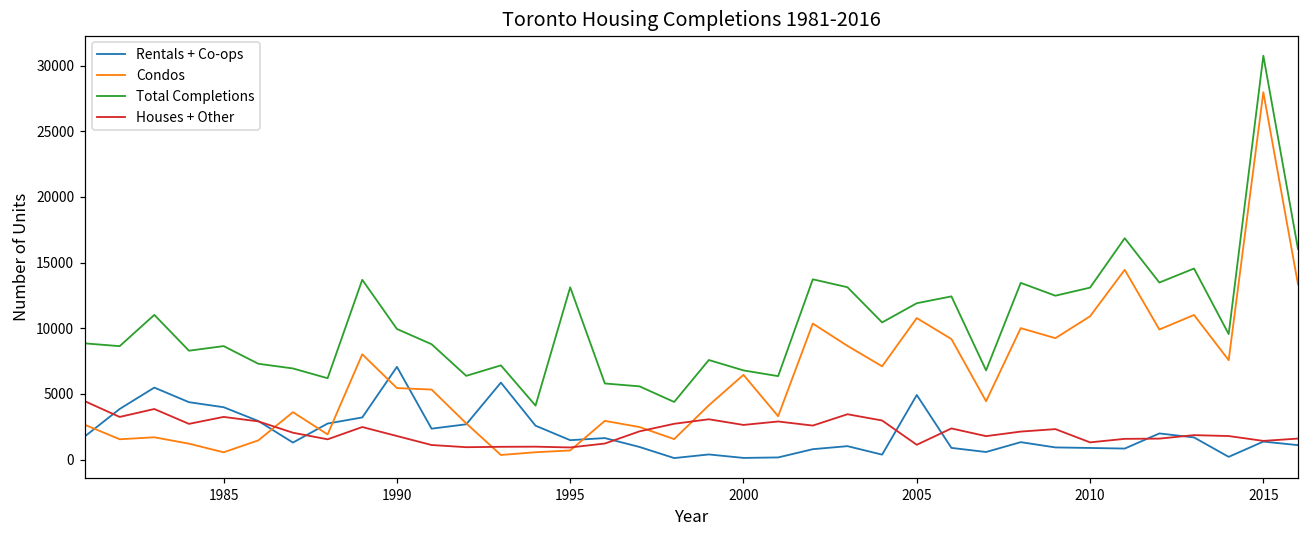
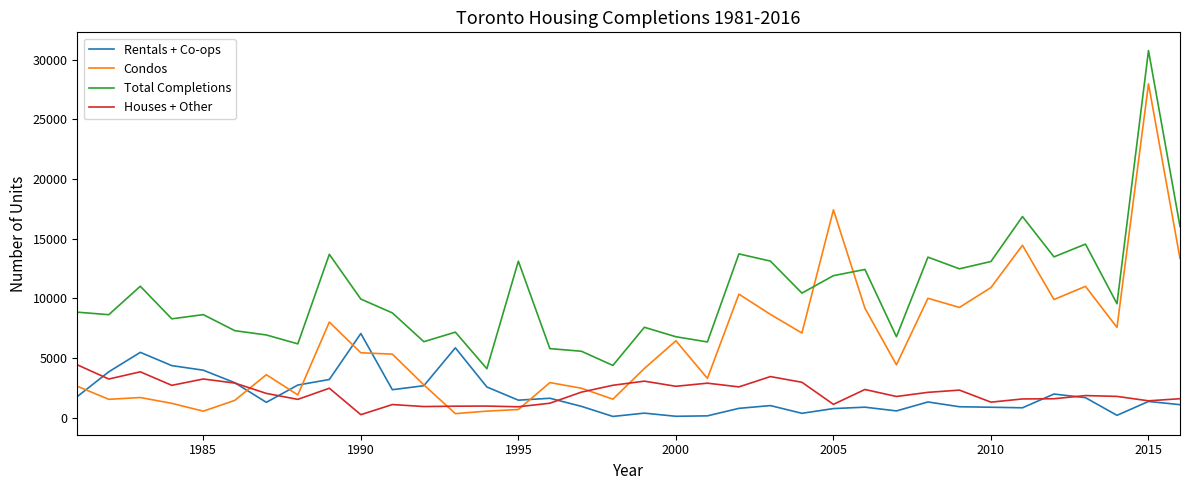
  {
    "Rentals + Co-ops": {
      "1985": 4000,
      "1990": 7100,
      "1995": 1500,
      "2000": 100,
-     "2005": 4900,
+     "2005": 800,
      "2010": 900
    },
    "Condos": {
      "1985": 500,
      "1990": 5400,
      "1995": 700,
      "2000": 6400,
-     "2005": 10800,
+     "2005": 17400,
      "2010": 10900,
      "2015": 28000
    },
    "Total Completions": {
      "1985": 8600,
      "1990": 9900,
      "1995": 13100,
      "2000": 6800,
      "2005": 11900,
      "2010": 13100,
      "2015": 30700
    },
    "Houses + Other": {
      "1985": 3200,
-     "1990": 1800,
+     "1990": 300,
      "1995": 900,
      "2000": 2600,
      "2005": 1100,
      "2010": 1300
    }
  }
